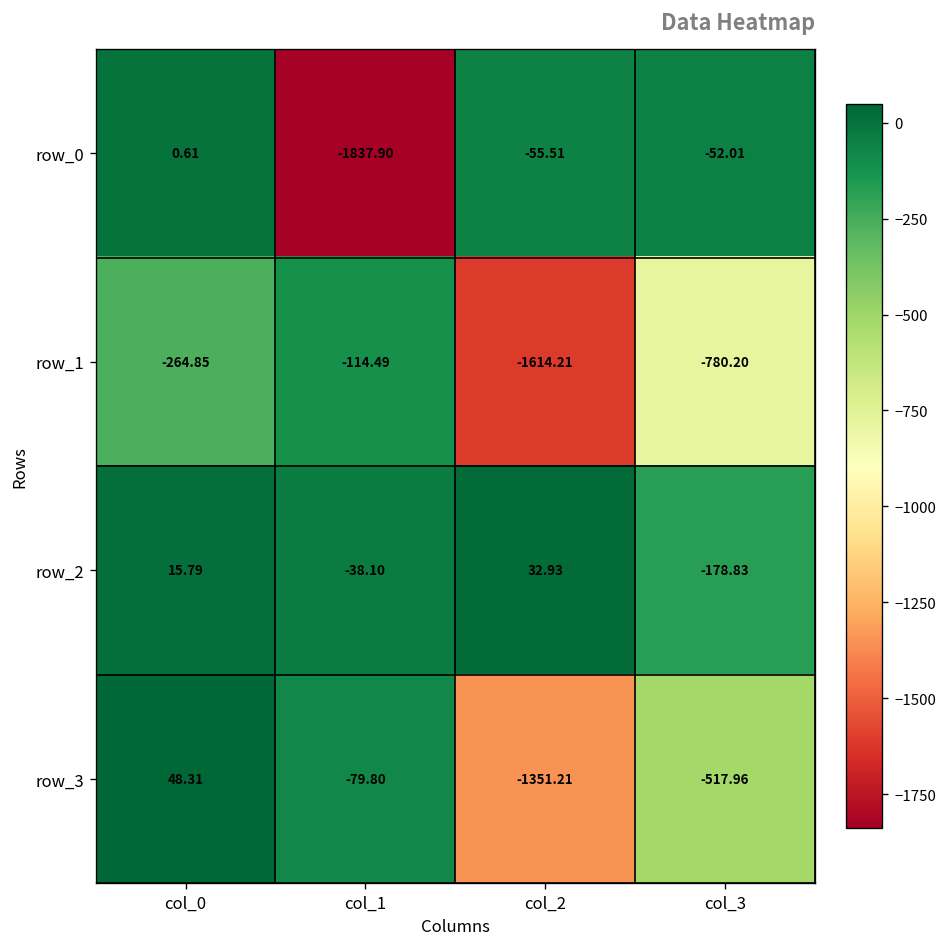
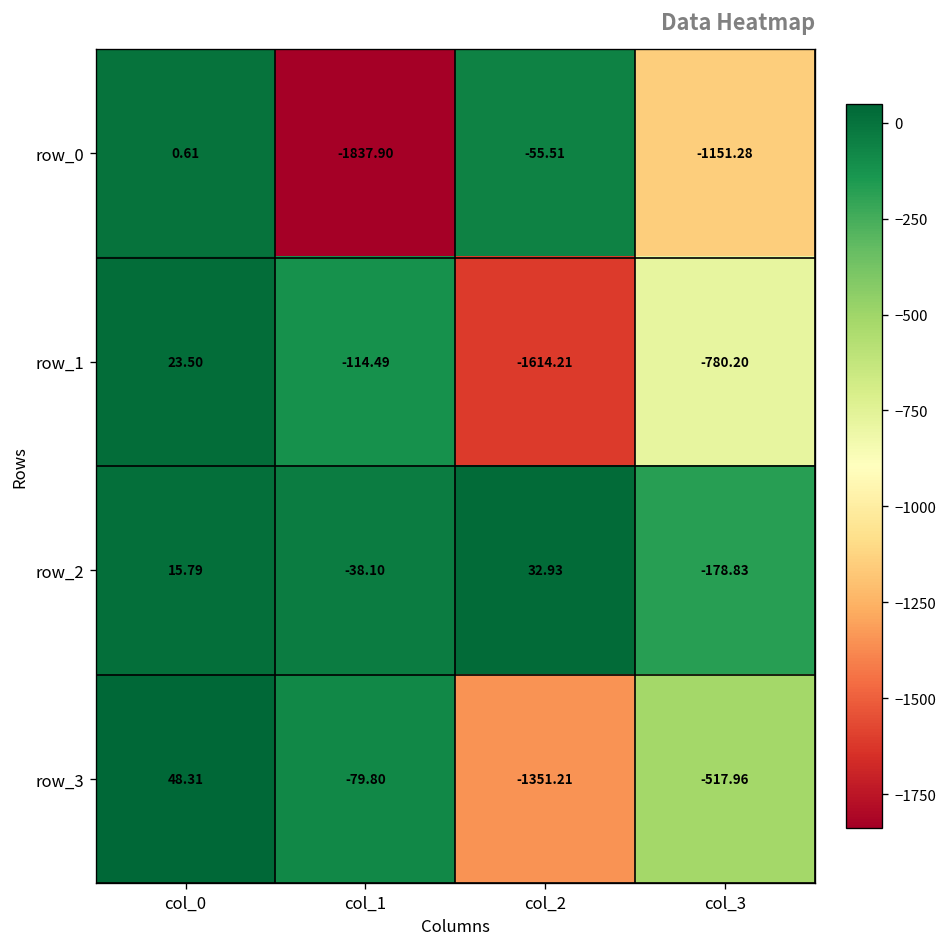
  {
    "row_0": {
      "col_0": 0.61,
      "col_1": -1837.90,
      "col_2": -55.51,
-     "col_3": -52.01
+     "col_3": -1151.28
    },
    "row_1": {
-     "col_0": -264.85,
+     "col_0": 23.50,
      "col_1": -114.49,
      "col_2": -1614.21,
      "col_3": -780.20
    },
    "row_2": {
      "col_0": 15.79,
      "col_1": -38.10,
      "col_2": 32.93,
      "col_3": -178.83
    },
    "row_3": {
      "col_0": 48.31,
      "col_1": -79.80,
      "col_2": -1351.21,
      "col_3": -517.96
    }
  }
